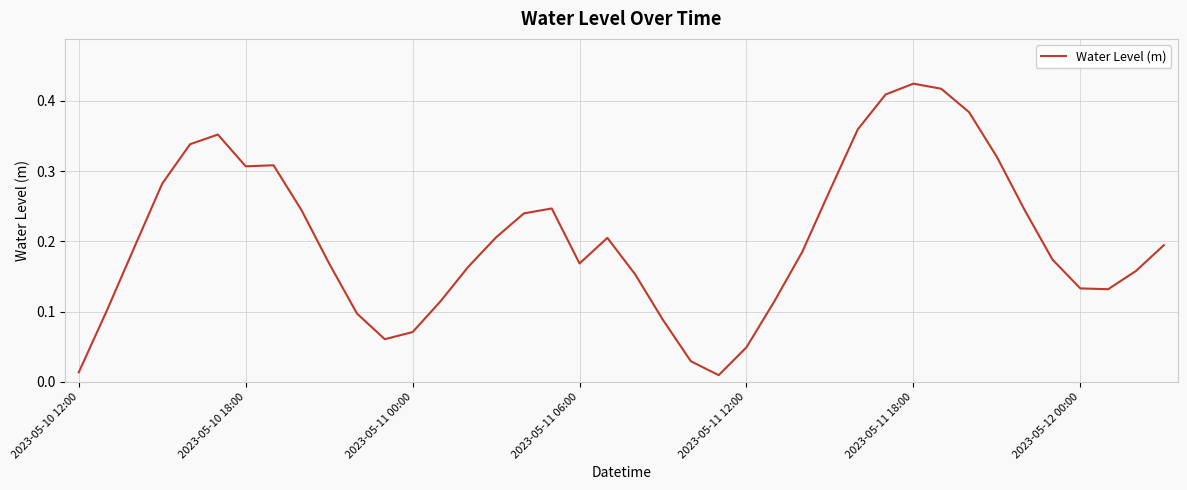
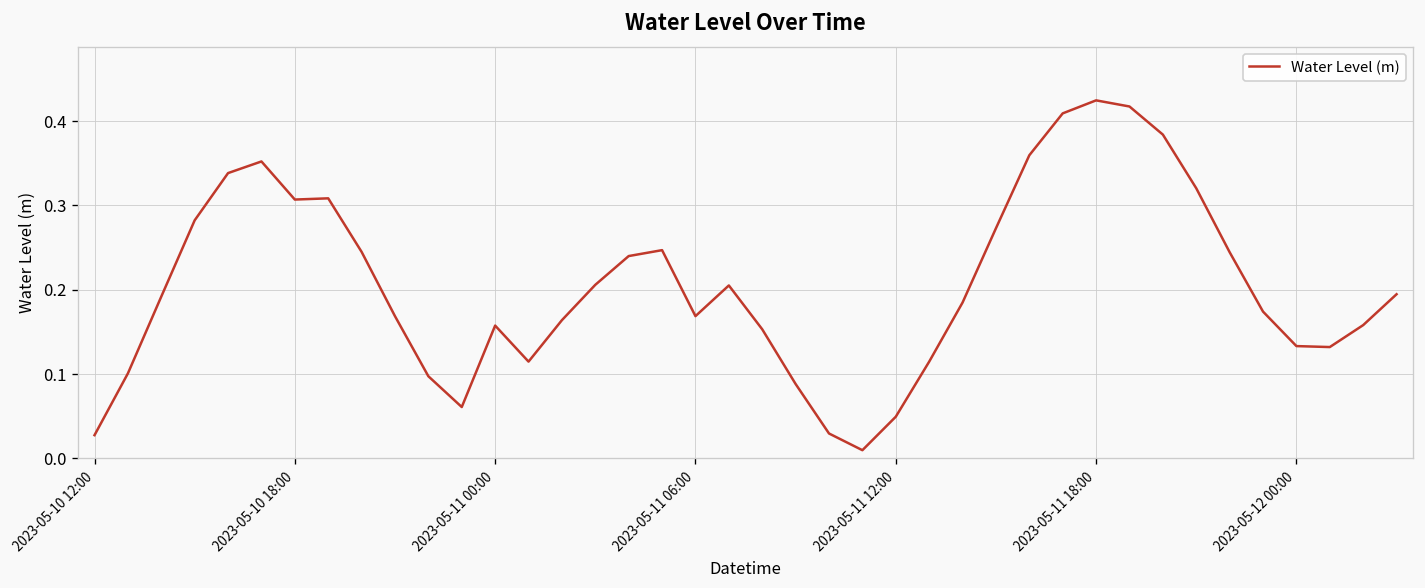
  {
-   "2023-05-10 12:00": 0.01,
+   "2023-05-10 12:00": 0.03,
    "2023-05-10 18:00": 0.31,
-   "2023-05-11 00:00": 0.07,
+   "2023-05-11 00:00": 0.16,
    "2023-05-11 06:00": 0.17,
    "2023-05-11 12:00": 0.05,
    "2023-05-11 18:00": 0.42,
    "2023-05-12 00:00": 0.13
  }
